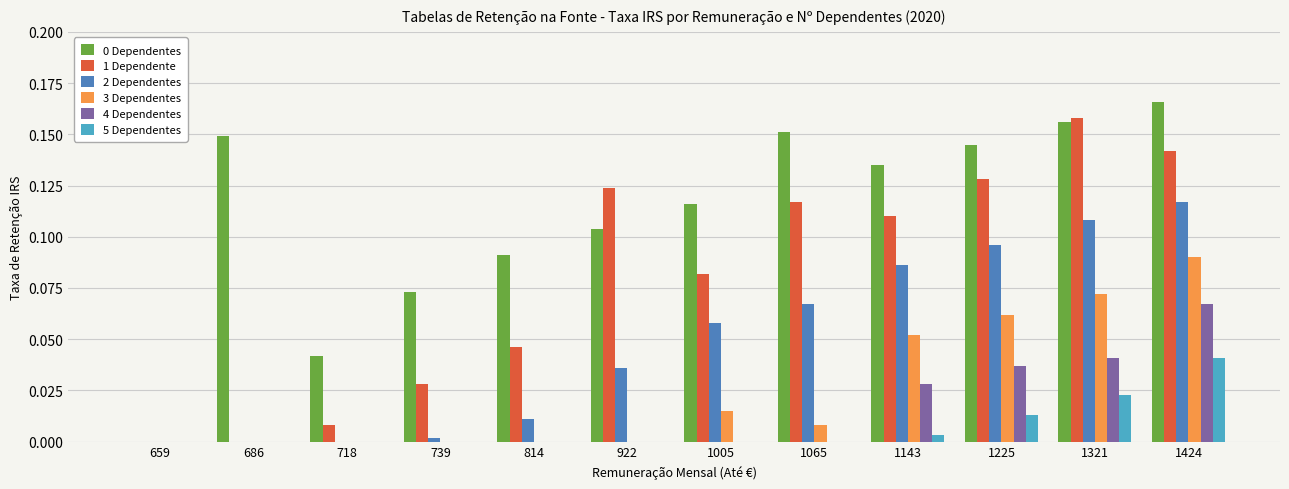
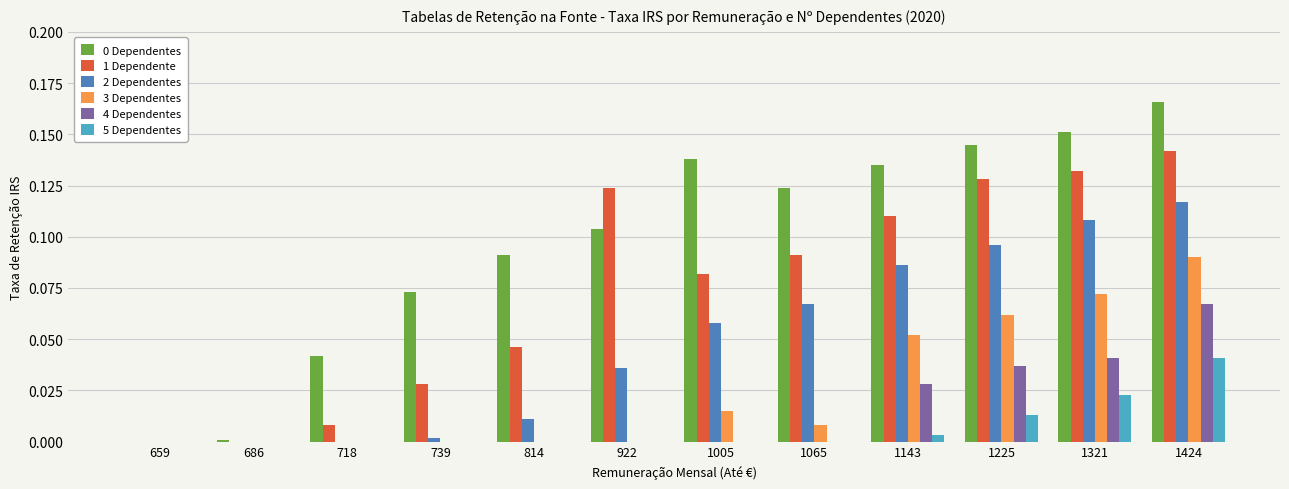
  {
    "0 Dependentes": {
      "659": 0.000,
-     "686": 0.149,
+     "686": 0.001,
      "718": 0.042,
      "739": 0.073,
      "814": 0.091,
      "922": 0.104,
-     "1005": 0.116,
-     "1065": 0.151,
+     "1005": 0.138,
+     "1065": 0.124,
      "1143": 0.135,
      "1225": 0.145,
-     "1321": 0.156,
+     "1321": 0.151,
      "1424": 0.166
    },
    "1 Dependente": {
      "659": 0.000,
      "686": 0.000,
      "718": 0.008,
      "739": 0.028,
      "814": 0.046,
      "922": 0.124,
      "1005": 0.082,
-     "1065": 0.117,
+     "1065": 0.091,
      "1143": 0.110,
      "1225": 0.128,
-     "1321": 0.158,
+     "1321": 0.132,
      "1424": 0.142
    },
    "3 Dependentes": {
      "659": 0.000,
      "686": 0.000,
      "718": 0.000,
      "739": 0.000,
      "814": 0.000,
      "922": 0.000,
      "1005": 0.015,
      "1065": 0.008,
      "1143": 0.052,
      "1225": 0.062,
      "1321": 0.072,
      "1424": 0.090
    },
    "4 Dependentes": {
      "659": 0.000,
      "686": 0.000,
      "718": 0.000,
      "739": 0.000,
      "814": 0.000,
      "922": 0.000,
      "1005": 0.000,
      "1065": 0.000,
      "1143": 0.028,
      "1225": 0.037,
      "1321": 0.041,
      "1424": 0.067
    }
  }
